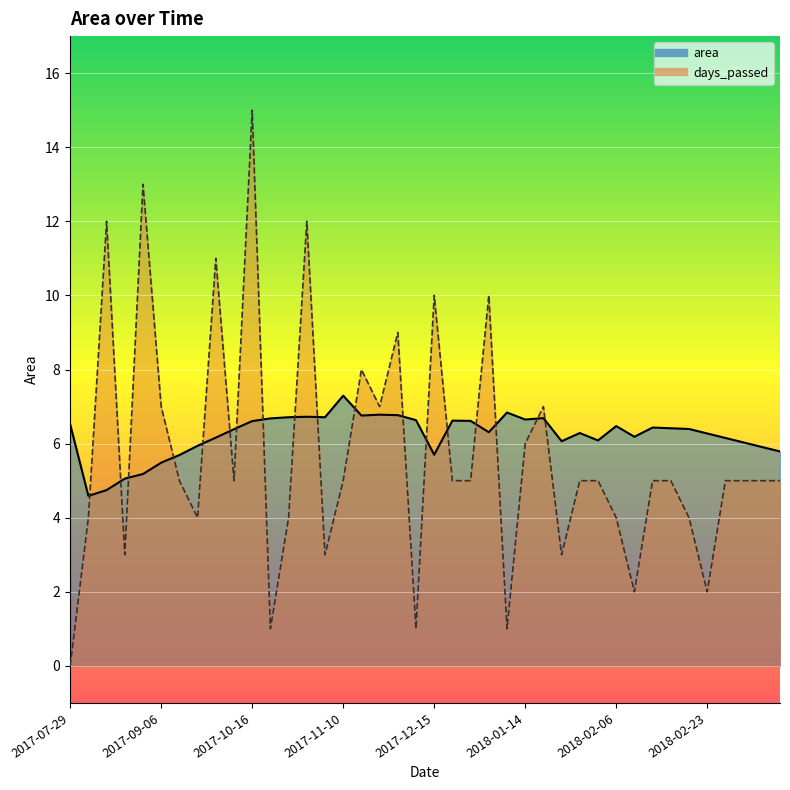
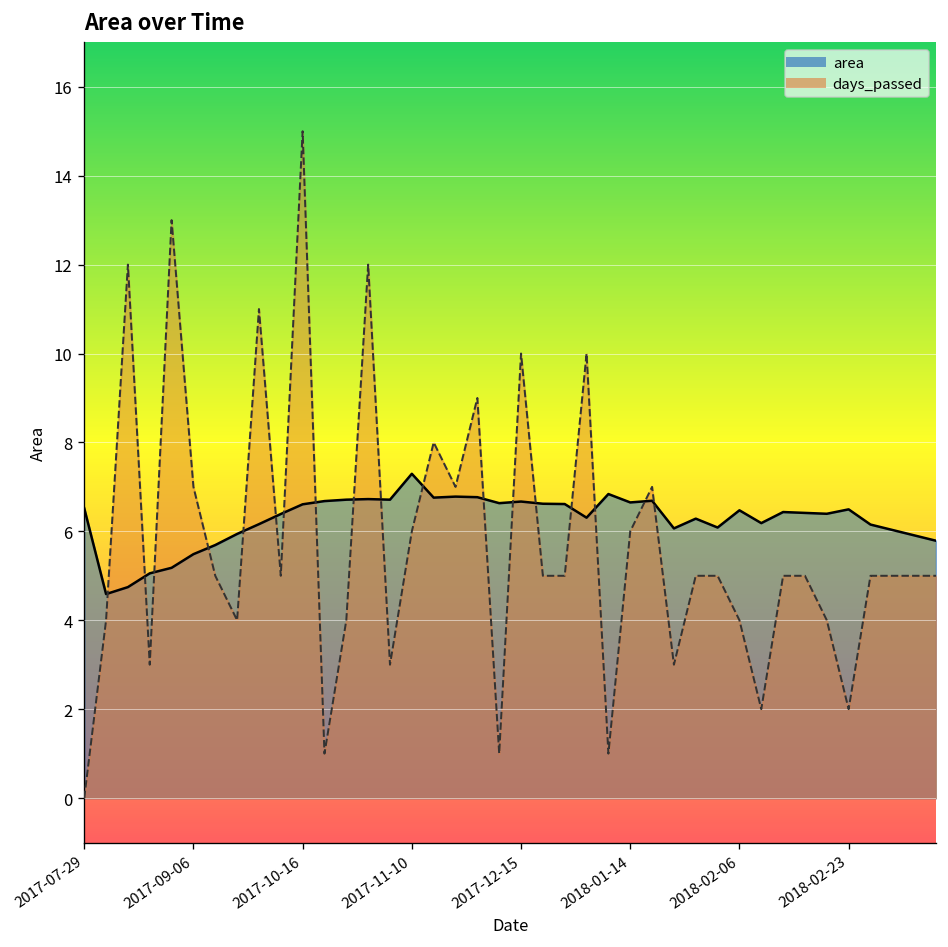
  {
    "area": {
      "2017-07-29": 6.5,
      "2017-09-06": 5.5,
      "2017-10-16": 6.6,
      "2017-11-10": 7.3,
-     "2017-12-15": 5.7,
+     "2017-12-15": 6.7,
      "2018-01-14": 6.7,
      "2018-02-06": 6.5,
-     "2018-02-23": 6.3
+     "2018-02-23": 6.5
    },
    "days_passed": {
      "2017-07-29": 0,
      "2017-09-06": 7,
      "2017-10-16": 15,
-     "2017-11-10": 5,
+     "2017-11-10": 6,
      "2017-12-15": 10,
      "2018-01-14": 6,
      "2018-02-06": 4,
      "2018-02-23": 2
    }
  }
